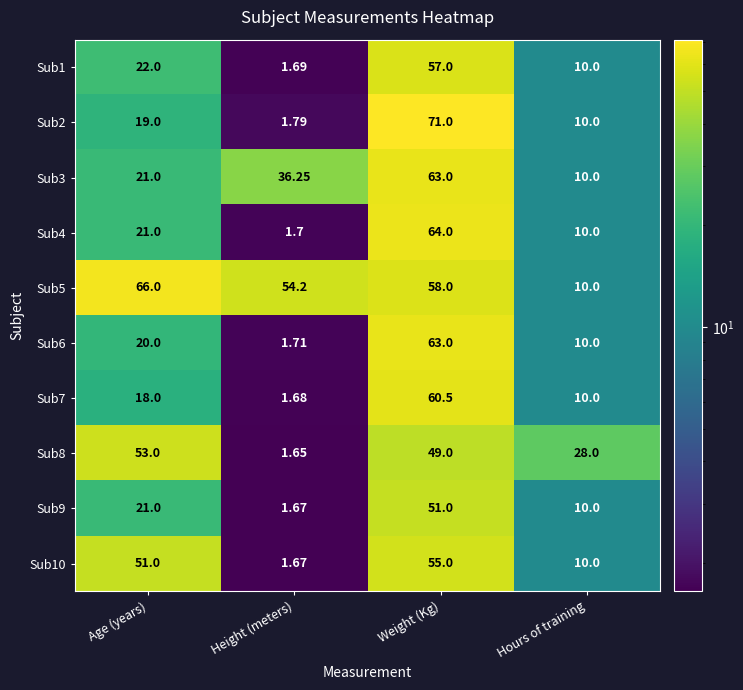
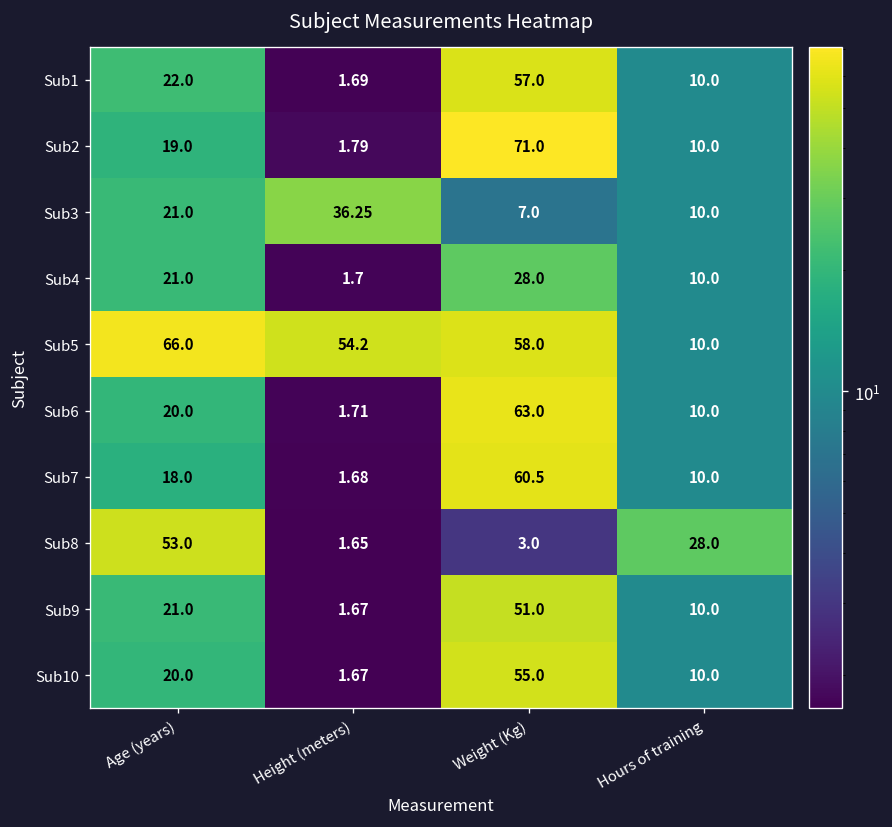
  {
    "Sub1": {
      "Age (years)": 22.0,
      "Height (meters)": 1.69,
      "Weight (Kg)": 57.0,
      "Hours of training": 10.0
    },
    "Sub2": {
      "Age (years)": 19.0,
      "Height (meters)": 1.79,
      "Weight (Kg)": 71.0,
      "Hours of training": 10.0
    },
    "Sub3": {
      "Age (years)": 21.0,
      "Height (meters)": 36.25,
-     "Weight (Kg)": 63.0,
+     "Weight (Kg)": 7.0,
      "Hours of training": 10.0
    },
    "Sub4": {
      "Age (years)": 21.0,
      "Height (meters)": 1.7,
-     "Weight (Kg)": 64.0,
+     "Weight (Kg)": 28.0,
      "Hours of training": 10.0
    },
    "Sub5": {
      "Age (years)": 66.0,
      "Height (meters)": 54.2,
      "Weight (Kg)": 58.0,
      "Hours of training": 10.0
    },
    "Sub6": {
      "Age (years)": 20.0,
      "Height (meters)": 1.71,
      "Weight (Kg)": 63.0,
      "Hours of training": 10.0
    },
    "Sub7": {
      "Age (years)": 18.0,
      "Height (meters)": 1.68,
      "Weight (Kg)": 60.5,
      "Hours of training": 10.0
    },
    "Sub8": {
      "Age (years)": 53.0,
      "Height (meters)": 1.65,
-     "Weight (Kg)": 49.0,
+     "Weight (Kg)": 3.0,
      "Hours of training": 28.0
    },
    "Sub9": {
      "Age (years)": 21.0,
      "Height (meters)": 1.67,
      "Weight (Kg)": 51.0,
      "Hours of training": 10.0
    },
    "Sub10": {
-     "Age (years)": 51.0,
+     "Age (years)": 20.0,
      "Height (meters)": 1.67,
      "Weight (Kg)": 55.0,
      "Hours of training": 10.0
    }
  }
